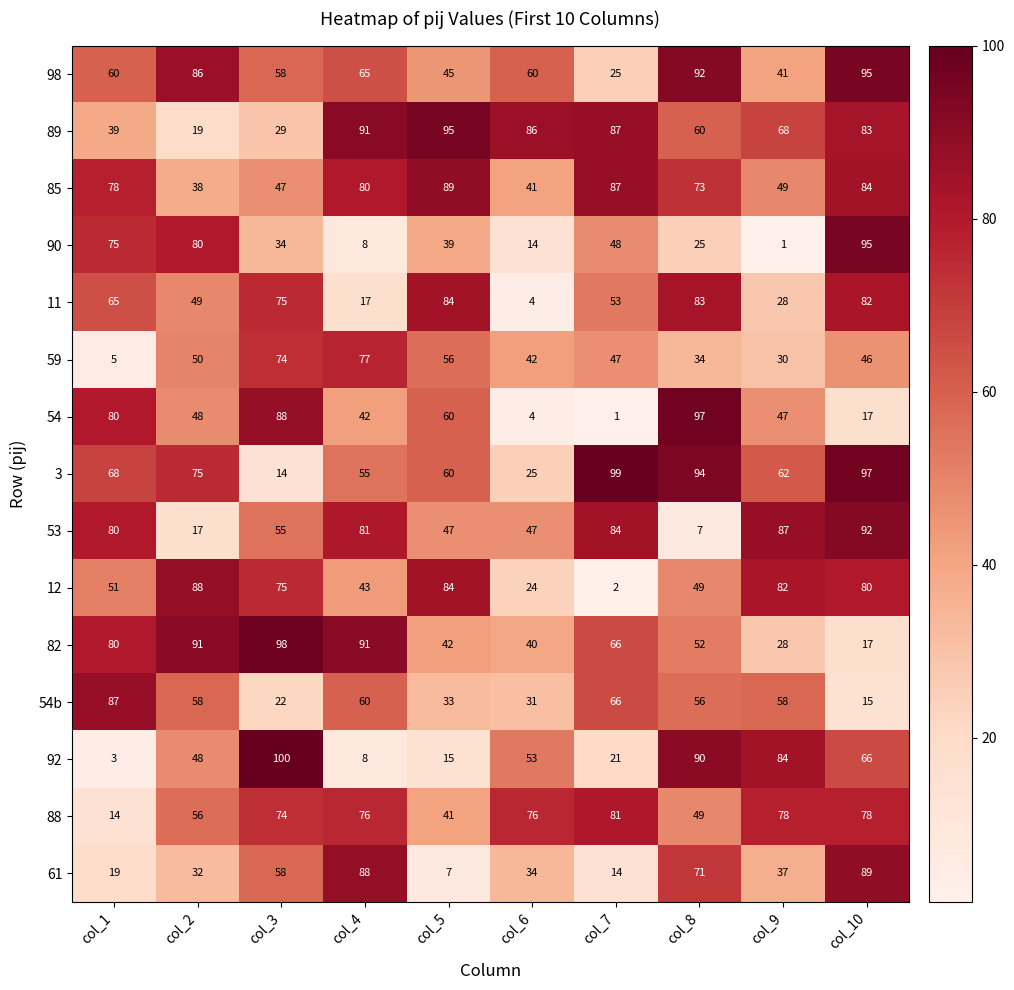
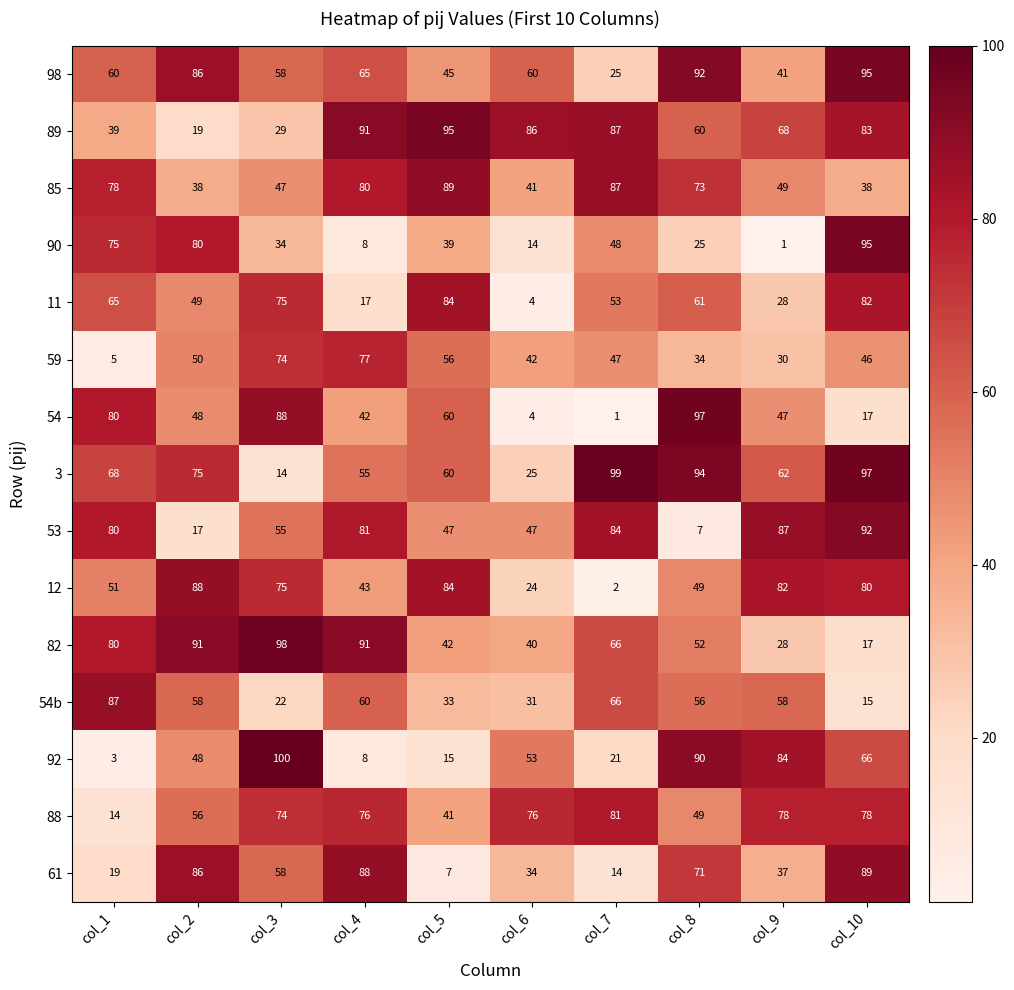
  {
    "98": {
      "col_1": 60,
      "col_2": 86,
      "col_3": 58,
      "col_4": 65,
      "col_5": 45,
      "col_6": 60,
      "col_7": 25,
      "col_8": 92,
      "col_9": 41,
      "col_10": 95
    },
    "89": {
      "col_1": 39,
      "col_2": 19,
      "col_3": 29,
      "col_4": 91,
      "col_5": 95,
      "col_6": 86,
      "col_7": 87,
      "col_8": 60,
      "col_9": 68,
      "col_10": 83
    },
    "85": {
      "col_1": 78,
      "col_2": 38,
      "col_3": 47,
      "col_4": 80,
      "col_5": 89,
      "col_6": 41,
      "col_7": 87,
      "col_8": 73,
      "col_9": 49,
-     "col_10": 84
+     "col_10": 38
    },
    "90": {
      "col_1": 75,
      "col_2": 80,
      "col_3": 34,
      "col_4": 8,
      "col_5": 39,
      "col_6": 14,
      "col_7": 48,
      "col_8": 25,
      "col_9": 1,
      "col_10": 95
    },
    "11": {
      "col_1": 65,
      "col_2": 49,
      "col_3": 75,
      "col_4": 17,
      "col_5": 84,
      "col_6": 4,
      "col_7": 53,
-     "col_8": 83,
+     "col_8": 61,
      "col_9": 28,
      "col_10": 82
    },
    "59": {
      "col_1": 5,
      "col_2": 50,
      "col_3": 74,
      "col_4": 77,
      "col_5": 56,
      "col_6": 42,
      "col_7": 47,
      "col_8": 34,
      "col_9": 30,
      "col_10": 46
    },
    "54": {
      "col_1": 80,
      "col_2": 48,
      "col_3": 88,
      "col_4": 42,
      "col_5": 60,
      "col_6": 4,
      "col_7": 1,
      "col_8": 97,
      "col_9": 47,
      "col_10": 17
    },
    "3": {
      "col_1": 68,
      "col_2": 75,
      "col_3": 14,
      "col_4": 55,
      "col_5": 60,
      "col_6": 25,
      "col_7": 99,
      "col_8": 94,
      "col_9": 62,
      "col_10": 97
    },
    "53": {
      "col_1": 80,
      "col_2": 17,
      "col_3": 55,
      "col_4": 81,
      "col_5": 47,
      "col_6": 47,
      "col_7": 84,
      "col_8": 7,
      "col_9": 87,
      "col_10": 92
    },
    "12": {
      "col_1": 51,
      "col_2": 88,
      "col_3": 75,
      "col_4": 43,
      "col_5": 84,
      "col_6": 24,
      "col_7": 2,
      "col_8": 49,
      "col_9": 82,
      "col_10": 80
    },
    "82": {
      "col_1": 80,
      "col_2": 91,
      "col_3": 98,
      "col_4": 91,
      "col_5": 42,
      "col_6": 40,
      "col_7": 66,
      "col_8": 52,
      "col_9": 28,
      "col_10": 17
    },
    "54b": {
      "col_1": 87,
      "col_2": 58,
      "col_3": 22,
      "col_4": 60,
      "col_5": 33,
      "col_6": 31,
      "col_7": 66,
      "col_8": 56,
      "col_9": 58,
      "col_10": 15
    },
    "92": {
      "col_1": 3,
      "col_2": 48,
      "col_3": 100,
      "col_4": 8,
      "col_5": 15,
      "col_6": 53,
      "col_7": 21,
      "col_8": 90,
      "col_9": 84,
      "col_10": 66
    },
    "88": {
      "col_1": 14,
      "col_2": 56,
      "col_3": 74,
      "col_4": 76,
      "col_5": 41,
      "col_6": 76,
      "col_7": 81,
      "col_8": 49,
      "col_9": 78,
      "col_10": 78
    },
    "61": {
      "col_1": 19,
-     "col_2": 32,
+     "col_2": 86,
      "col_3": 58,
      "col_4": 88,
      "col_5": 7,
      "col_6": 34,
      "col_7": 14,
      "col_8": 71,
      "col_9": 37,
      "col_10": 89
    }
  }
